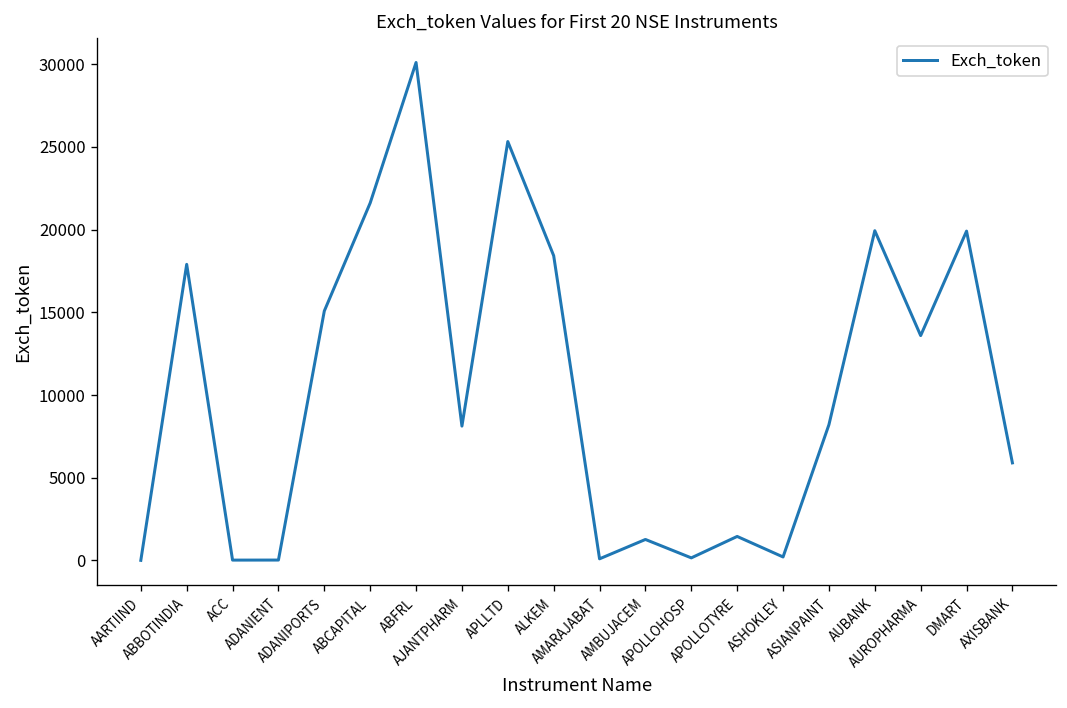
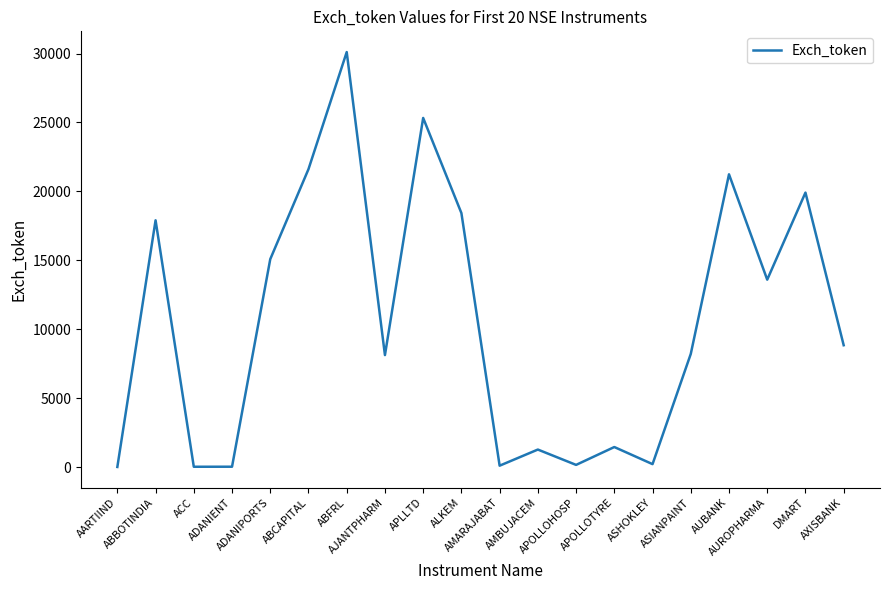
  {
    "AARTIIND": 0,
    "ABBOTINDIA": 17900,
    "ACC": 0,
    "ADANIENT": 0,
    "ADANIPORTS": 15100,
    "ABCAPITAL": 21600,
    "ABFRL": 30100,
    "AJANTPHARM": 8100,
    "APLLTD": 25300,
    "ALKEM": 18400,
    "AMARAJABAT": 100,
    "AMBUJACEM": 1300,
    "APOLLOHOSP": 200,
    "APOLLOTYRE": 1500,
    "ASHOKLEY": 200,
    "ASIANPAINT": 8200,
-   "AUBANK": 19900,
+   "AUBANK": 21200,
    "AUROPHARMA": 13600,
    "DMART": 19900,
-   "AXISBANK": 5900
+   "AXISBANK": 8800
  }
